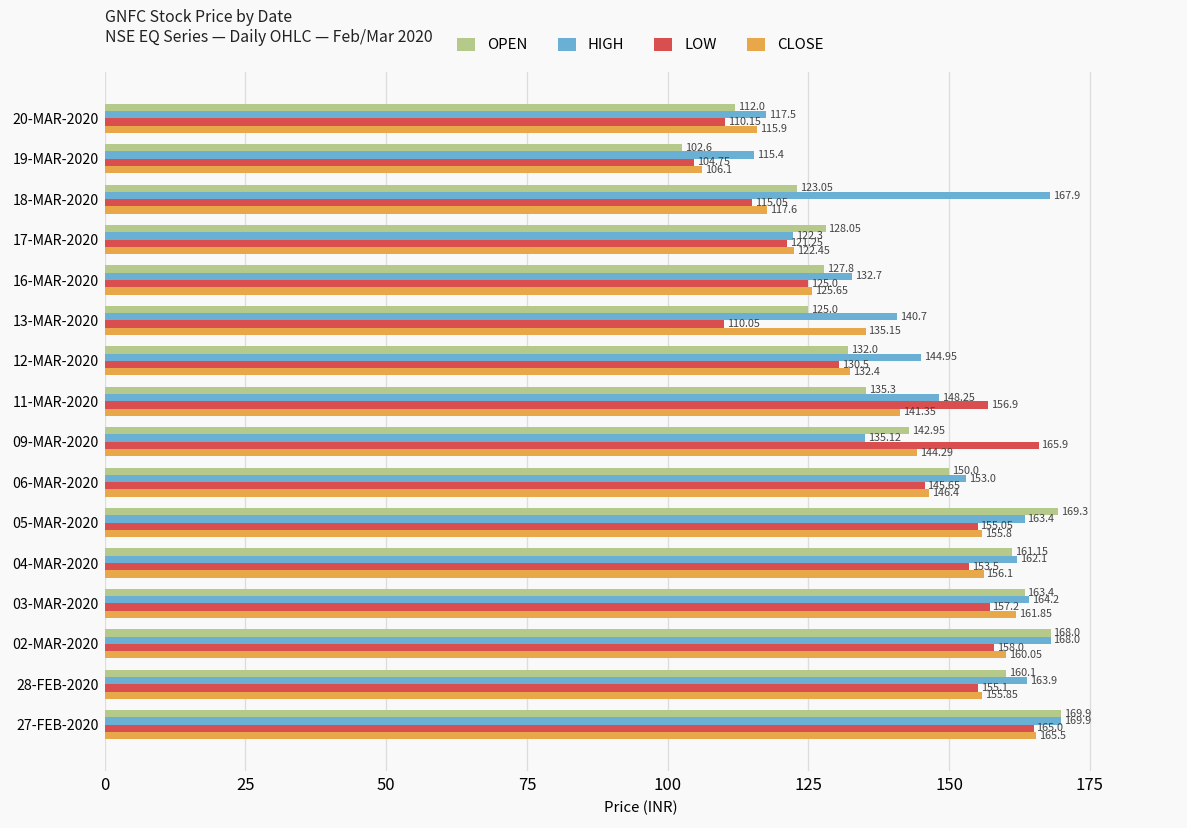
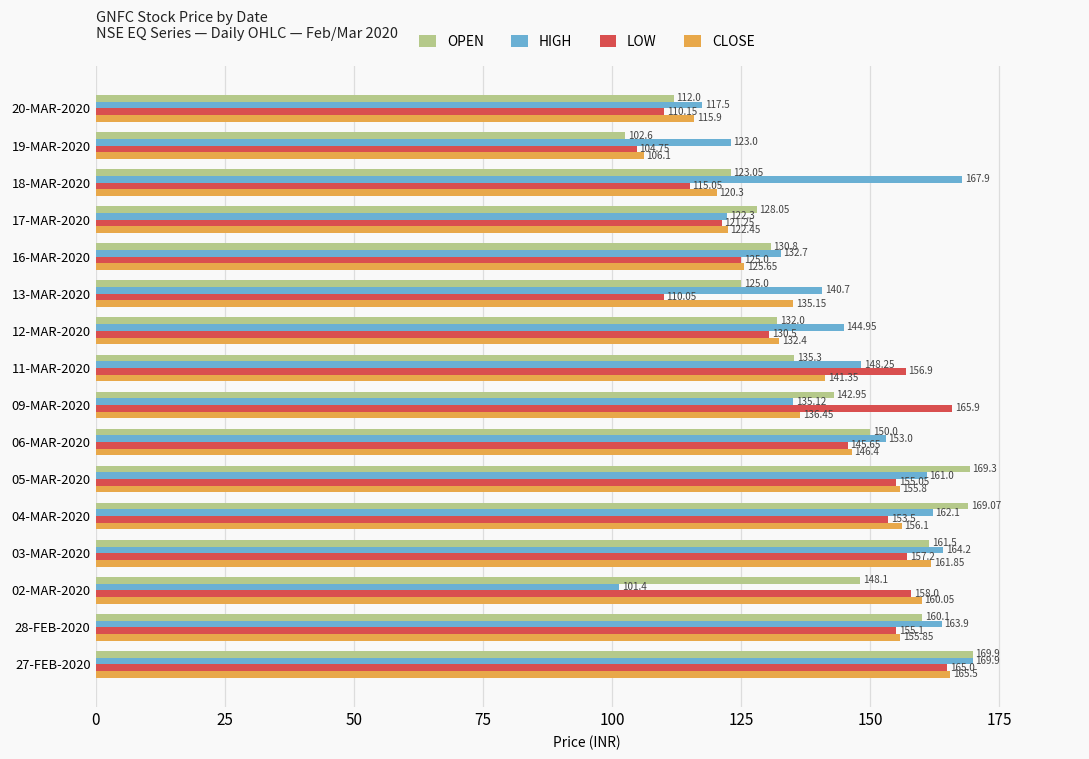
  {
    "OPEN": {
      "20-MAR-2020": 112.0,
      "19-MAR-2020": 102.6,
      "18-MAR-2020": 123.05,
      "17-MAR-2020": 128.05,
-     "16-MAR-2020": 127.8,
+     "16-MAR-2020": 130.8,
      "13-MAR-2020": 125.0,
      "12-MAR-2020": 132.0,
      "11-MAR-2020": 135.3,
      "09-MAR-2020": 142.95,
      "06-MAR-2020": 150.0,
      "05-MAR-2020": 169.3,
-     "04-MAR-2020": 161.15,
-     "03-MAR-2020": 163.4,
-     "02-MAR-2020": 168.0,
+     "04-MAR-2020": 169.07,
+     "03-MAR-2020": 161.5,
+     "02-MAR-2020": 148.1,
      "28-FEB-2020": 160.1
    },
    "HIGH": {
      "20-MAR-2020": 117.5,
-     "19-MAR-2020": 115.4,
+     "19-MAR-2020": 123.0,
      "18-MAR-2020": 167.9,
      "13-MAR-2020": 140.7,
      "12-MAR-2020": 144.95,
      "11-MAR-2020": 148.25,
      "09-MAR-2020": 135.12,
      "06-MAR-2020": 153.0,
-     "05-MAR-2020": 163.4,
+     "05-MAR-2020": 161.0,
      "04-MAR-2020": 162.1,
      "03-MAR-2020": 164.2,
-     "02-MAR-2020": 168.0,
+     "02-MAR-2020": 101.4,
      "28-FEB-2020": 163.9
    },
    "LOW": {
      "20-MAR-2020": 110.15,
      "18-MAR-2020": 115.05,
      "13-MAR-2020": 110.05,
      "11-MAR-2020": 156.9,
      "09-MAR-2020": 165.9,
      "03-MAR-2020": 157.2
    },
    "CLOSE": {
      "20-MAR-2020": 115.9,
-     "18-MAR-2020": 117.6,
+     "18-MAR-2020": 120.3,
      "13-MAR-2020": 135.15,
      "11-MAR-2020": 141.35,
-     "09-MAR-2020": 144.29,
+     "09-MAR-2020": 136.45,
      "03-MAR-2020": 161.85
    }
  }
